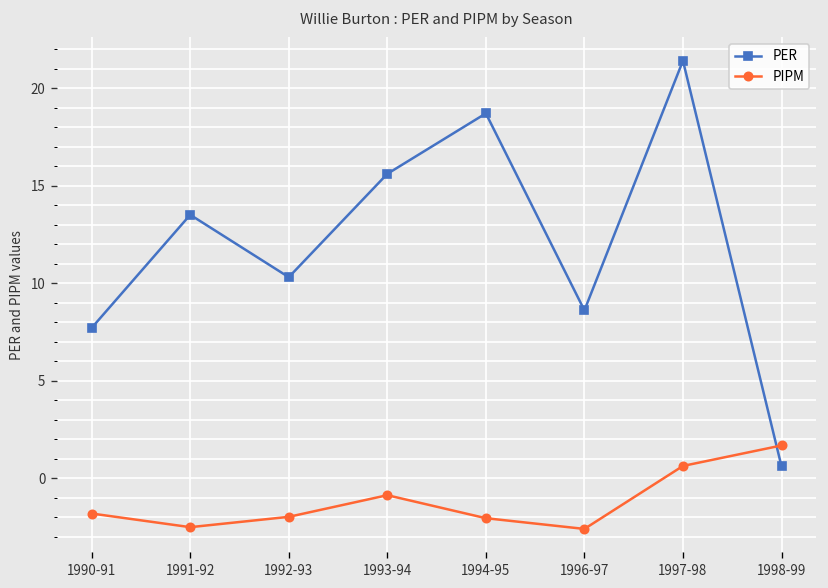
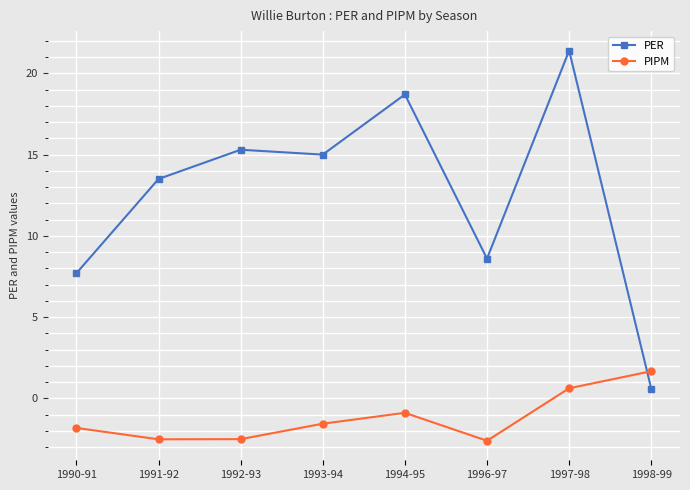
  {
    "PER": {
      "1990-91": 7.7,
      "1991-92": 13.5,
-     "1992-93": 10.3,
-     "1993-94": 15.6,
+     "1992-93": 15.3,
+     "1993-94": 15.0,
      "1994-95": 18.7,
      "1996-97": 8.6,
      "1997-98": 21.4,
      "1998-99": 0.6
    },
    "PIPM": {
      "1990-91": -1.8,
      "1991-92": -2.5,
-     "1992-93": -2.0,
-     "1993-94": -0.9,
-     "1994-95": -2.1,
+     "1992-93": -2.5,
+     "1993-94": -1.6,
+     "1994-95": -0.9,
      "1996-97": -2.6,
      "1997-98": 0.6,
      "1998-99": 1.7
    }
  }
